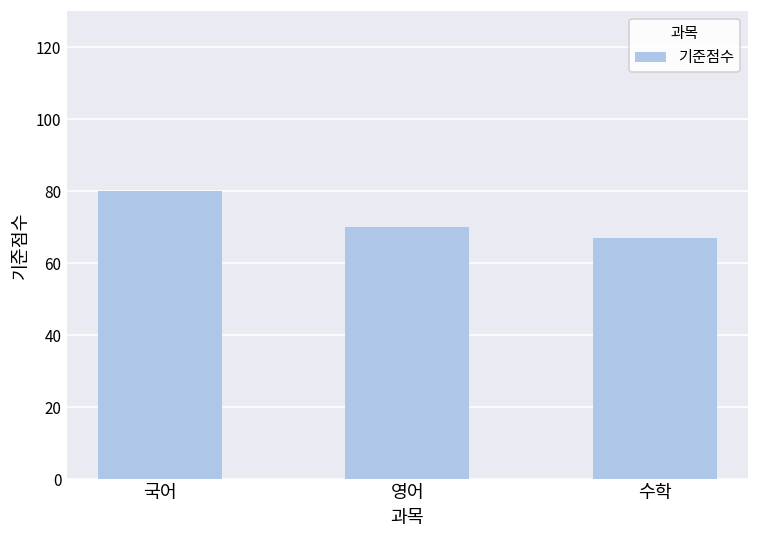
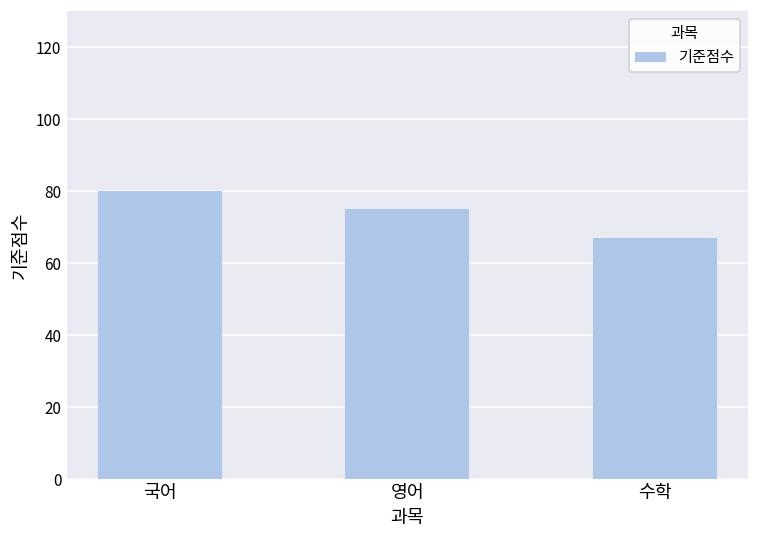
  {
    "국어": 80,
-   "영어": 70,
+   "영어": 75,
    "수학": 67
  }
